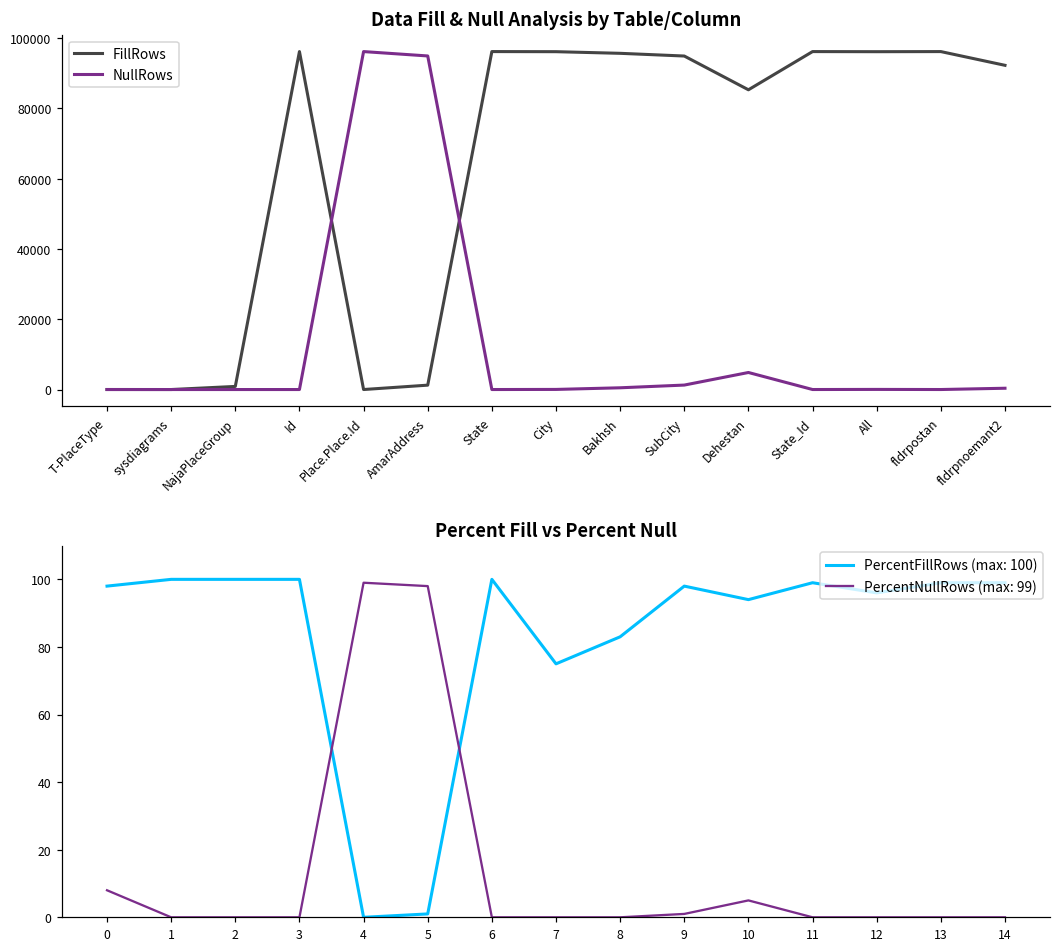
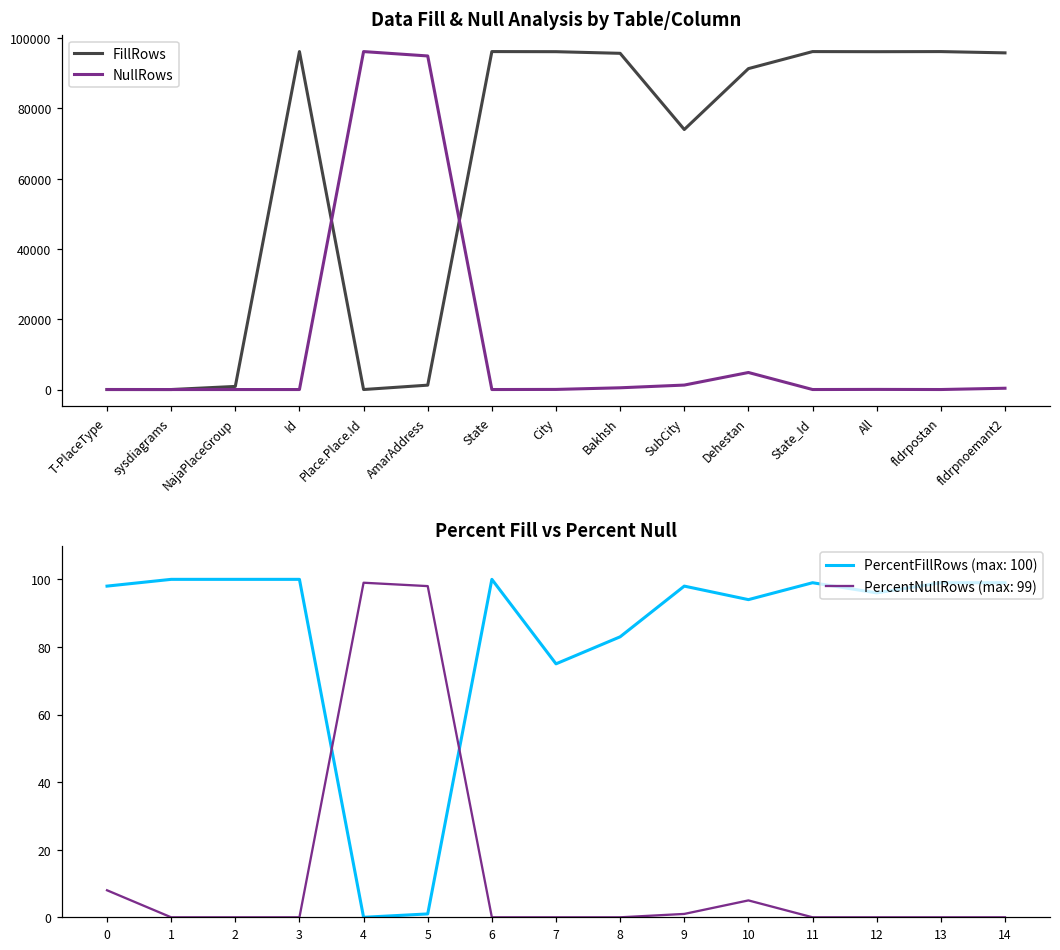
  {
    "Data Fill & Null Analysis by Table/Column": {
      "FillRows": {
        "NajaPlaceGroup": 1000,
        "Id": 96000,
        "Place.Place.Id": 0,
        "AmarAddress": 1000,
        "State": 96000,
        "City": 96000,
        "Bakhsh": 96000,
-       "SubCity": 95000,
-       "Dehestan": 85000,
+       "SubCity": 74000,
+       "Dehestan": 91000,
        "State_Id": 96000,
        "All": 96000,
        "fldrpostan": 96000,
-       "fldrpnoemant2": 92000
+       "fldrpnoemant2": 96000
      },
      "NullRows": {
        "NajaPlaceGroup": 0,
        "Id": 0,
        "Place.Place.Id": 96000,
        "AmarAddress": 95000,
        "State": 0,
        "City": 0,
        "Bakhsh": 0,
        "SubCity": 1000,
        "Dehestan": 5000,
        "State_Id": 0,
        "All": 0,
        "fldrpostan": 0,
        "fldrpnoemant2": 0
      }
    },
    "Percent Fill vs Percent Null": {
      "PercentFillRows (max: 100)": {
        "0": 98,
        "1": 100,
        "2": 100,
        "3": 100,
        "4": 0,
        "5": 1,
        "6": 100,
        "7": 75,
        "8": 83,
        "9": 98,
        "10": 94,
        "11": 99
      },
      "PercentNullRows (max: 99)": {
        "0": 8,
        "1": 0,
        "2": 0,
        "3": 0,
        "4": 99,
        "5": 98,
        "6": 0,
        "7": 0,
        "8": 0,
        "9": 1,
        "10": 5,
        "11": 0,
        "12": 0,
        "13": 0,
        "14": 0
      }
    }
  }
